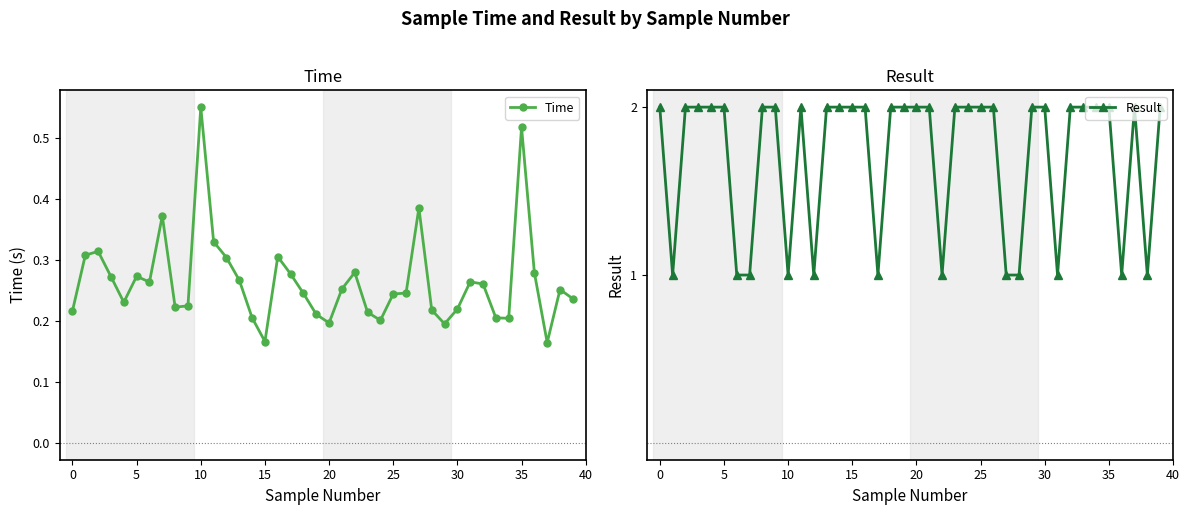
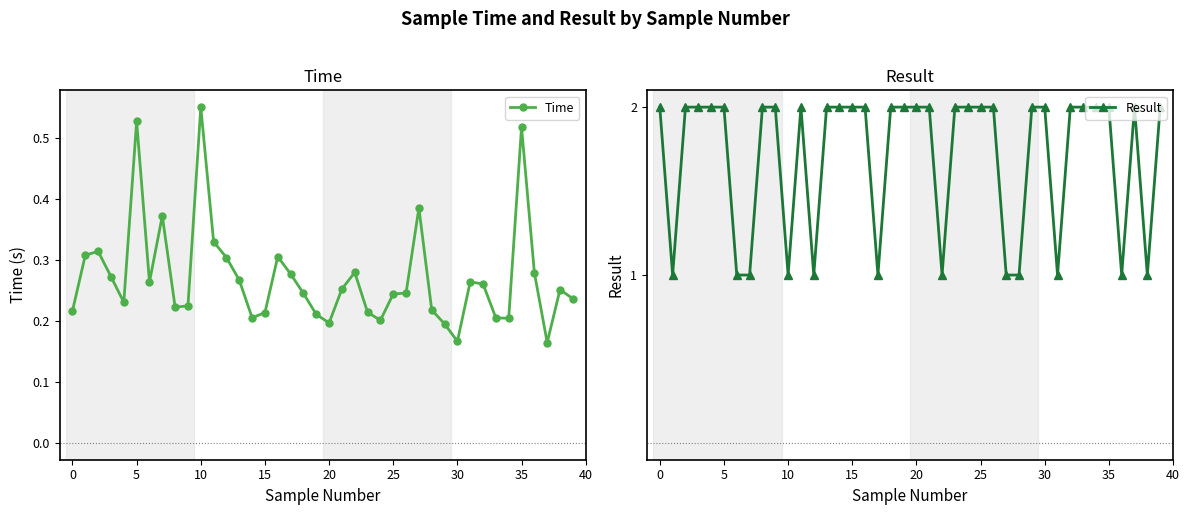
  {
    "Time": {
      "0": 0.22,
-     "5": 0.27,
+     "5": 0.53,
      "10": 0.55,
-     "15": 0.17,
+     "15": 0.21,
      "20": 0.20,
      "25": 0.24,
-     "30": 0.22,
+     "30": 0.17,
      "35": 0.52
    },
    "Result": {
      "0": 2.00,
      "5": 2.00,
      "10": 1.00,
      "15": 2.00,
      "20": 2.00,
      "25": 2.00,
      "30": 2.00
    }
  }
